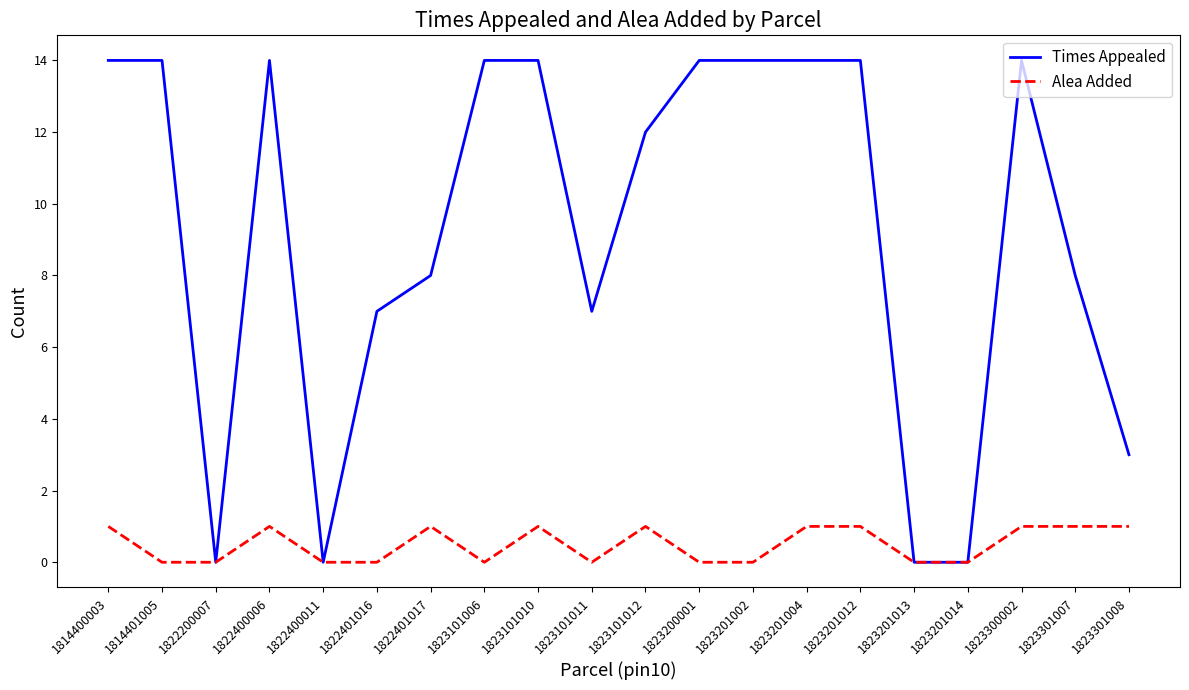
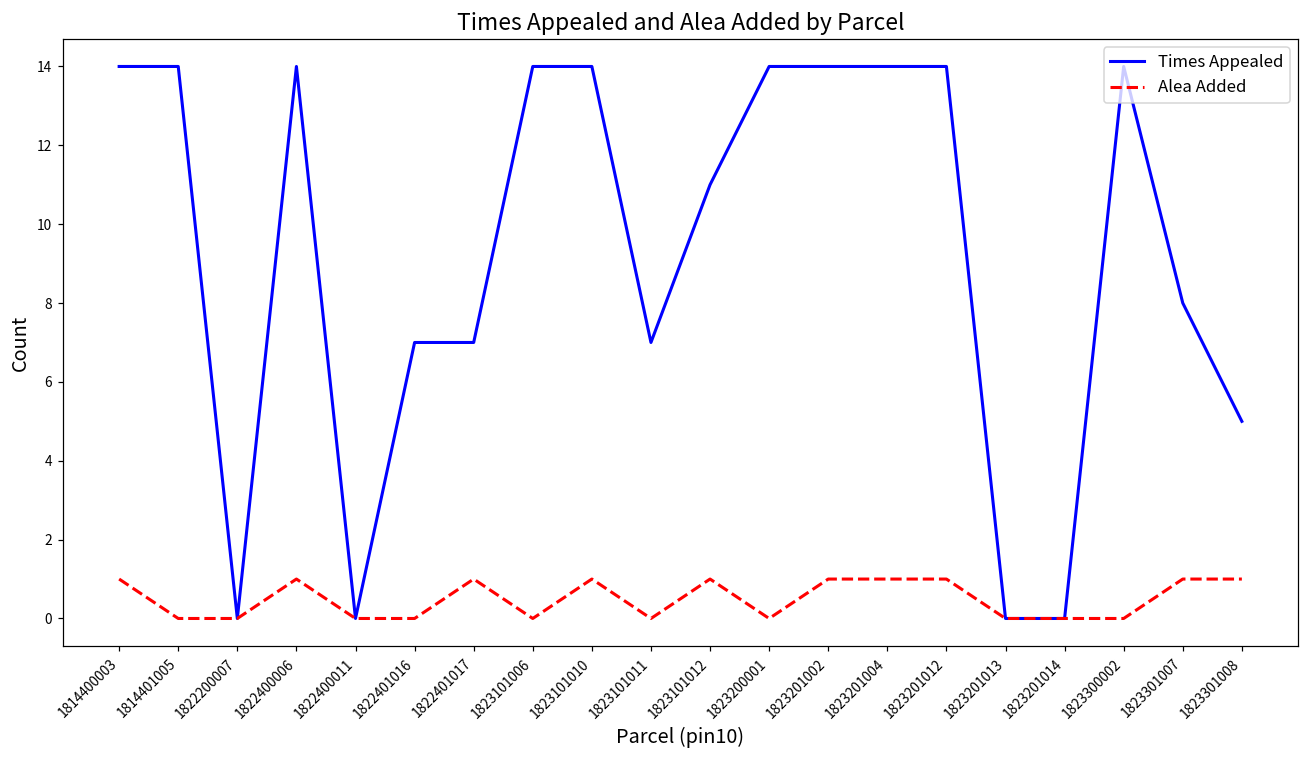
  {
    "Times Appealed": {
      "1814400003": 14,
      "1814401005": 14,
      "1822400006": 14,
      "1822401016": 7,
-     "1822401017": 8,
+     "1822401017": 7,
      "1823101006": 14,
      "1823101010": 14,
      "1823101011": 7,
-     "1823101012": 12,
+     "1823101012": 11,
      "1823200001": 14,
      "1823201002": 14,
      "1823201004": 14,
      "1823201012": 14,
      "1823301007": 8,
-     "1823301008": 3
+     "1823301008": 5
    },
    "Alea Added": {
      "1814400003": 1,
      "1814401005": 0,
      "1822400006": 1,
      "1822401016": 0,
      "1822401017": 1,
      "1823101006": 0,
      "1823101010": 1,
      "1823101011": 0,
      "1823101012": 1,
      "1823200001": 0,
-     "1823201002": 0,
+     "1823201002": 1,
      "1823201004": 1,
      "1823201012": 1,
-     "1823300002": 1,
+     "1823300002": 0,
      "1823301007": 1,
      "1823301008": 1
    }
  }
